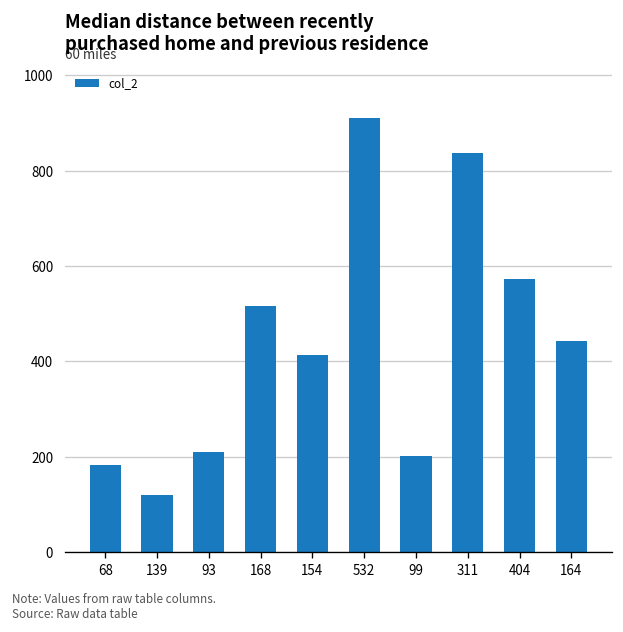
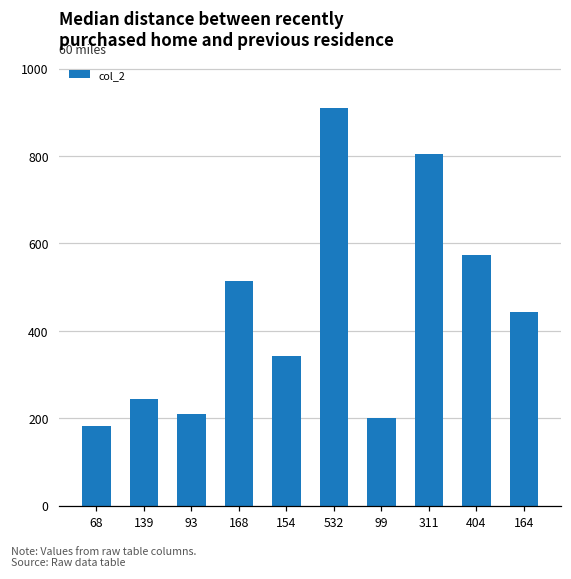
  {
    "68": 180,
-   "139": 120,
+   "139": 250,
    "93": 210,
    "168": 520,
-   "154": 410,
+   "154": 340,
    "532": 910,
    "99": 200,
-   "311": 840,
+   "311": 800,
    "404": 570,
    "164": 440
  }
